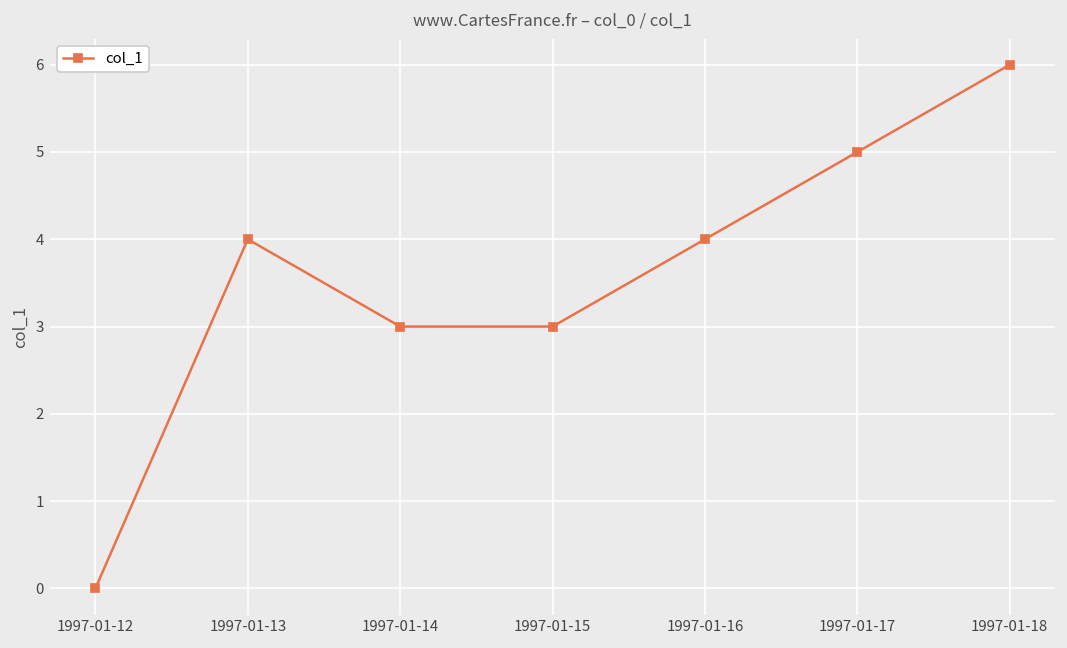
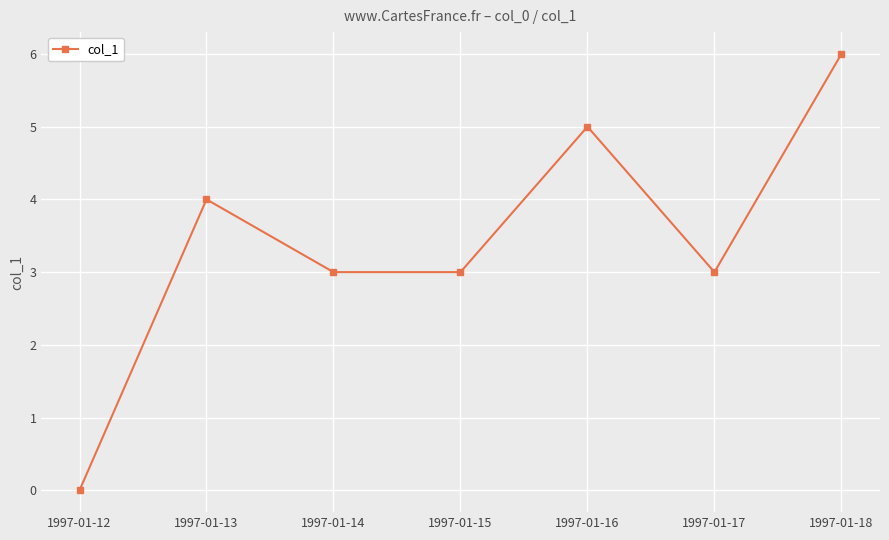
  {
    "1997-01-12": 0,
    "1997-01-13": 4,
    "1997-01-14": 3,
    "1997-01-15": 3,
-   "1997-01-16": 4,
-   "1997-01-17": 5,
+   "1997-01-16": 5,
+   "1997-01-17": 3,
    "1997-01-18": 6
  }
